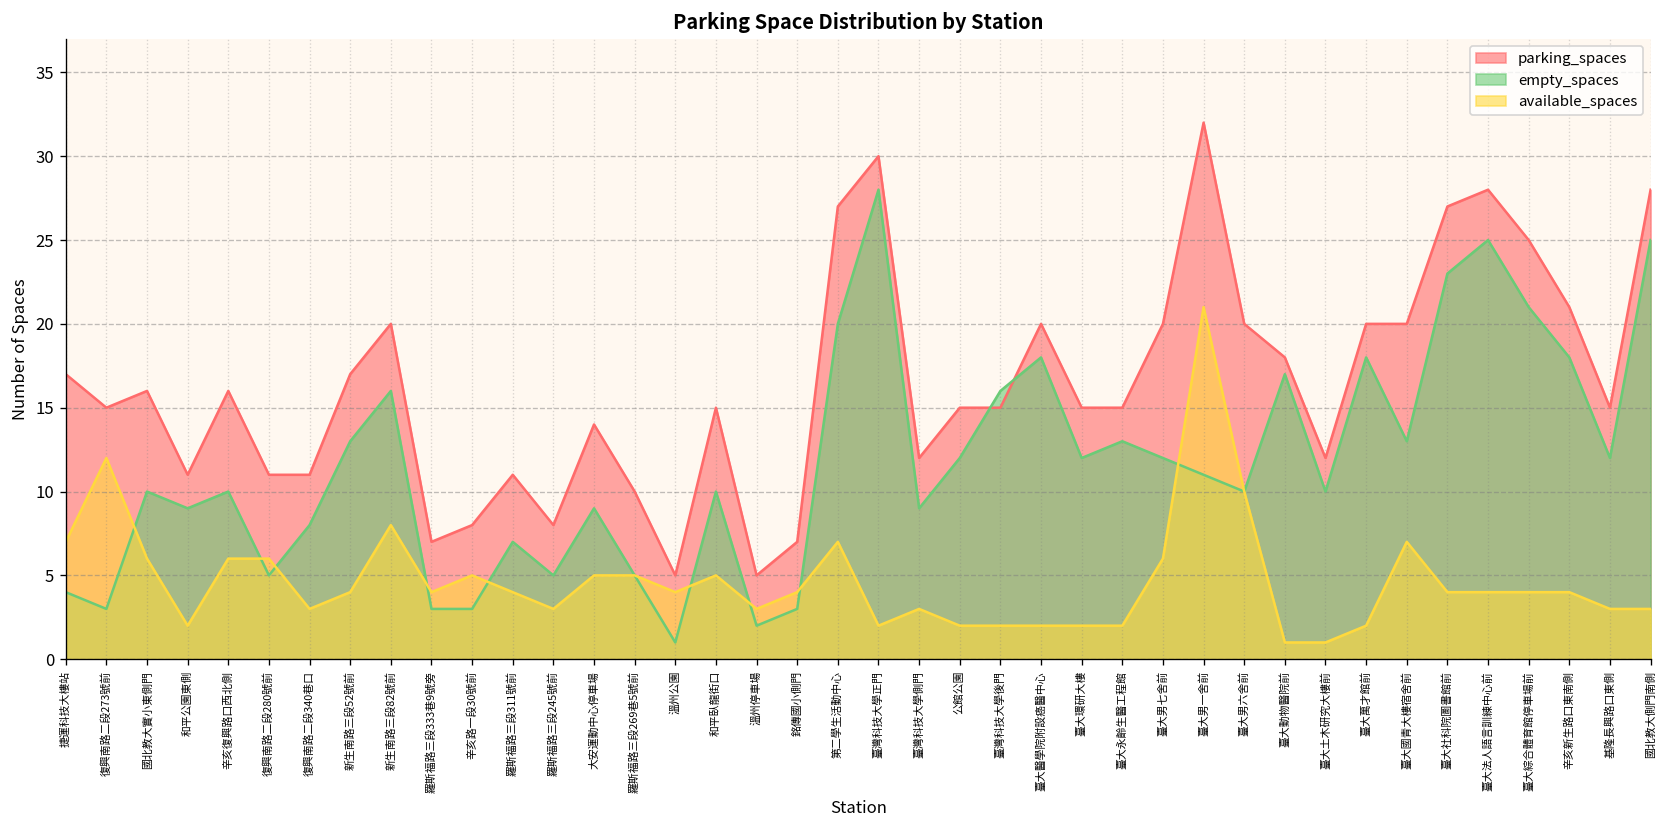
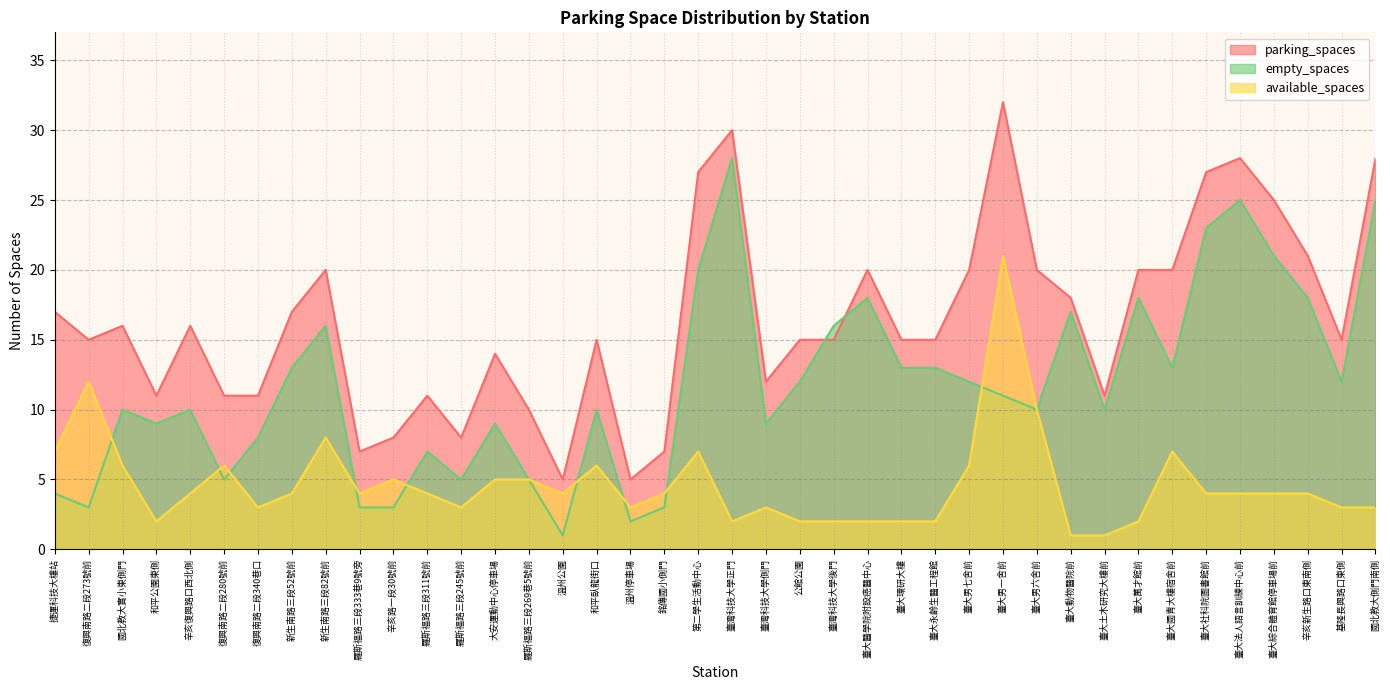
  {
    "parking_spaces": {
      "捷運科技大樓站": 17,
      "復興南路二段273號前": 15,
      "國北教大實小東側門": 16,
      "和平公園東側": 11,
      "辛亥復興路口西北側": 16,
      "復興南路二段280號前": 11,
      "復興南路二段340巷口": 11,
      "新生南路三段52號前": 17,
      "新生南路三段82號前": 20,
      "羅斯福路三段333巷9號旁": 7,
      "辛亥路一段30號前": 8,
      "羅斯福路三段311號前": 11,
      "羅斯福路三段245號前": 8,
      "大安運動中心停車場": 14,
      "羅斯福路三段269巷5號前": 10,
      "溫州公園": 5,
      "和平臥龍街口": 15,
      "溫州停車場": 5,
      "銘傳國小側門": 7,
      "第二學生活動中心": 27,
      "臺灣科技大學正門": 30,
      "臺灣科技大學側門": 12,
      "公館公園": 15,
      "臺灣科技大學後門": 15,
      "臺大醫學院附設癌醫中心": 20,
      "臺大環研大樓": 15,
      "臺大永齡生醫工程館": 15,
      "臺大男七舍前": 20,
      "臺大男一舍前": 32,
      "臺大男六舍前": 20,
      "臺大動物醫院前": 18,
-     "臺大土木研究大樓前": 12,
+     "臺大土木研究大樓前": 11,
      "臺大萬才館前": 20,
      "臺大國青大樓宿舍前": 20,
      "臺大社科院圖書館前": 27,
      "臺大法人語言訓練中心前": 28,
      "臺大綜合體育館停車場前": 25,
      "辛亥新生路口東南側": 21,
      "基隆長興路口東側": 15,
      "國北教大側門南側": 28
    },
    "empty_spaces": {
      "捷運科技大樓站": 4,
      "復興南路二段273號前": 3,
      "國北教大實小東側門": 10,
      "和平公園東側": 9,
      "辛亥復興路口西北側": 10,
      "復興南路二段280號前": 5,
      "復興南路二段340巷口": 8,
      "新生南路三段52號前": 13,
      "新生南路三段82號前": 16,
      "羅斯福路三段333巷9號旁": 3,
      "辛亥路一段30號前": 3,
      "羅斯福路三段311號前": 7,
      "羅斯福路三段245號前": 5,
      "大安運動中心停車場": 9,
      "溫州公園": 1,
      "和平臥龍街口": 10,
      "溫州停車場": 2,
      "銘傳國小側門": 3,
      "第二學生活動中心": 20,
      "臺灣科技大學正門": 28,
      "臺灣科技大學側門": 9,
      "公館公園": 12,
      "臺灣科技大學後門": 16,
      "臺大醫學院附設癌醫中心": 18,
-     "臺大環研大樓": 12,
+     "臺大環研大樓": 13,
      "臺大永齡生醫工程館": 13,
      "臺大男七舍前": 12,
      "臺大男一舍前": 11,
      "臺大動物醫院前": 17,
      "臺大土木研究大樓前": 10,
      "臺大萬才館前": 18,
      "臺大國青大樓宿舍前": 13,
      "臺大社科院圖書館前": 23,
      "臺大法人語言訓練中心前": 25,
      "臺大綜合體育館停車場前": 21,
      "辛亥新生路口東南側": 18,
      "基隆長興路口東側": 12,
      "國北教大側門南側": 25
    },
    "available_spaces": {
      "捷運科技大樓站": 7,
      "復興南路二段273號前": 12,
      "國北教大實小東側門": 6,
      "和平公園東側": 2,
-     "辛亥復興路口西北側": 6,
+     "辛亥復興路口西北側": 4,
      "復興南路二段280號前": 6,
      "復興南路二段340巷口": 3,
      "新生南路三段52號前": 4,
      "新生南路三段82號前": 8,
      "羅斯福路三段333巷9號旁": 4,
      "辛亥路一段30號前": 5,
      "羅斯福路三段311號前": 4,
      "羅斯福路三段245號前": 3,
      "大安運動中心停車場": 5,
      "溫州公園": 4,
-     "和平臥龍街口": 5,
+     "和平臥龍街口": 6,
      "溫州停車場": 3,
      "銘傳國小側門": 4,
      "第二學生活動中心": 7,
      "臺灣科技大學正門": 2,
      "臺灣科技大學側門": 3,
      "公館公園": 2,
      "臺灣科技大學後門": 2,
      "臺大醫學院附設癌醫中心": 2,
      "臺大環研大樓": 2,
      "臺大永齡生醫工程館": 2,
      "臺大男七舍前": 6,
      "臺大男一舍前": 21,
      "臺大動物醫院前": 1,
      "臺大土木研究大樓前": 1,
      "臺大萬才館前": 2,
      "臺大國青大樓宿舍前": 7,
      "臺大社科院圖書館前": 4,
      "臺大法人語言訓練中心前": 4,
      "臺大綜合體育館停車場前": 4,
      "辛亥新生路口東南側": 4,
      "基隆長興路口東側": 3,
      "國北教大側門南側": 3
    }
  }
